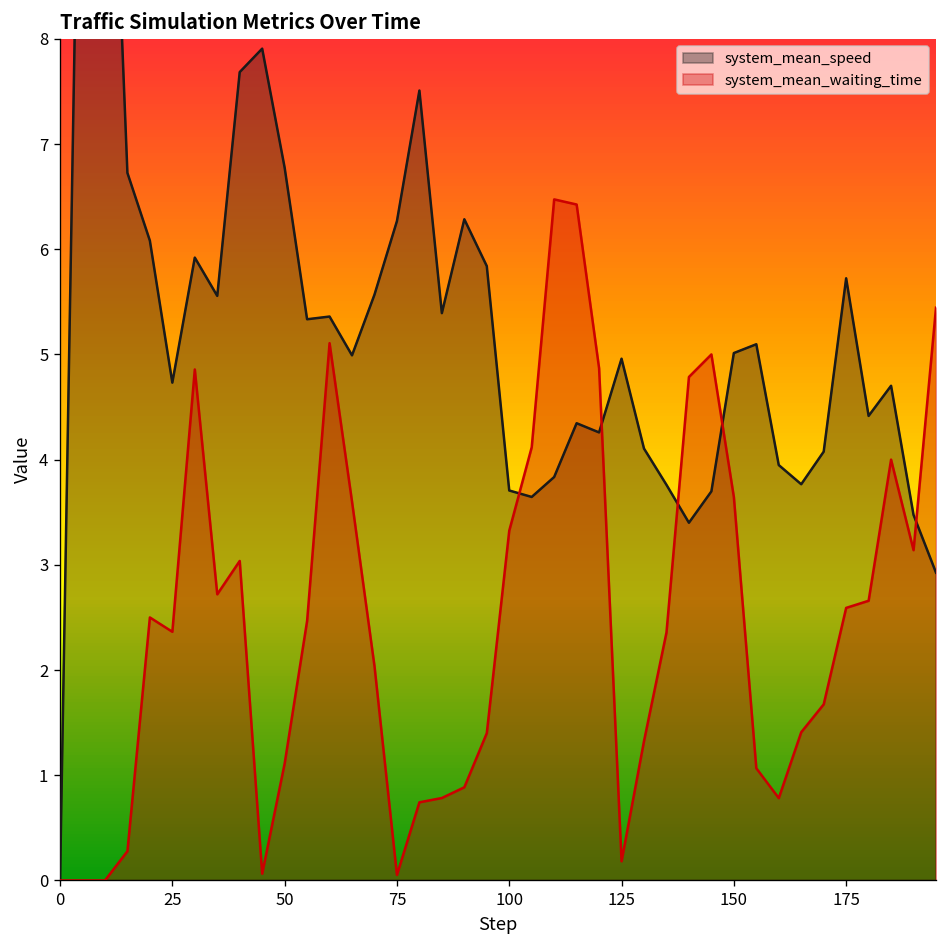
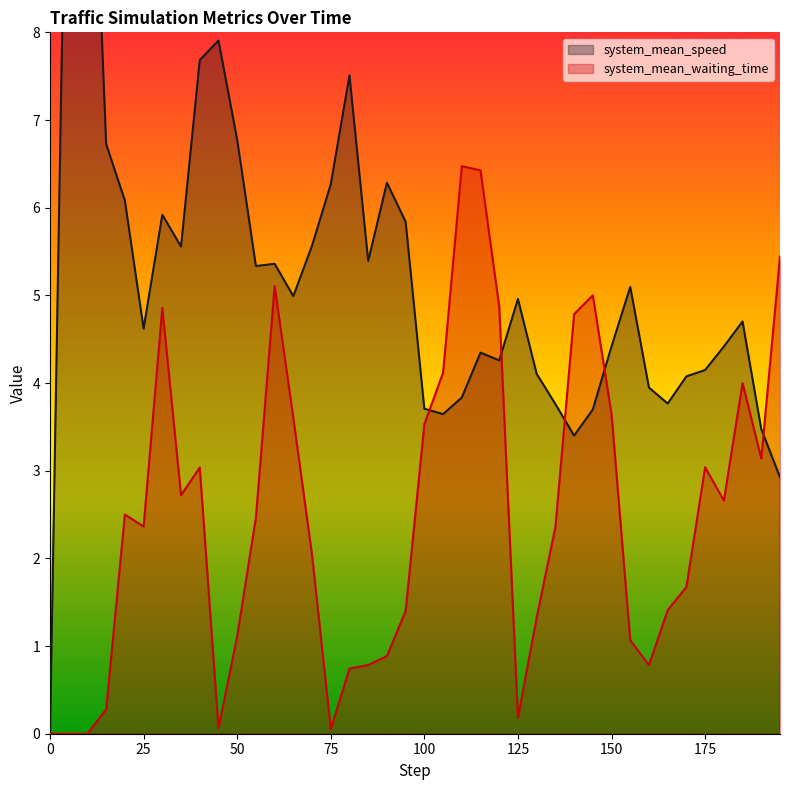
  {
    "system_mean_speed": {
-     "25": 4.7,
+     "25": 4.6,
      "50": 6.8,
      "75": 6.3,
      "100": 3.7,
      "125": 5.0,
-     "150": 5.0,
-     "175": 5.7
+     "150": 4.4,
+     "175": 4.1
    },
    "system_mean_waiting_time": {
      "25": 2.4,
      "50": 1.1,
      "75": 0.1,
-     "100": 3.3,
+     "100": 3.5,
      "125": 0.2,
      "150": 3.6,
-     "175": 2.6
+     "175": 3.0
    }
  }
